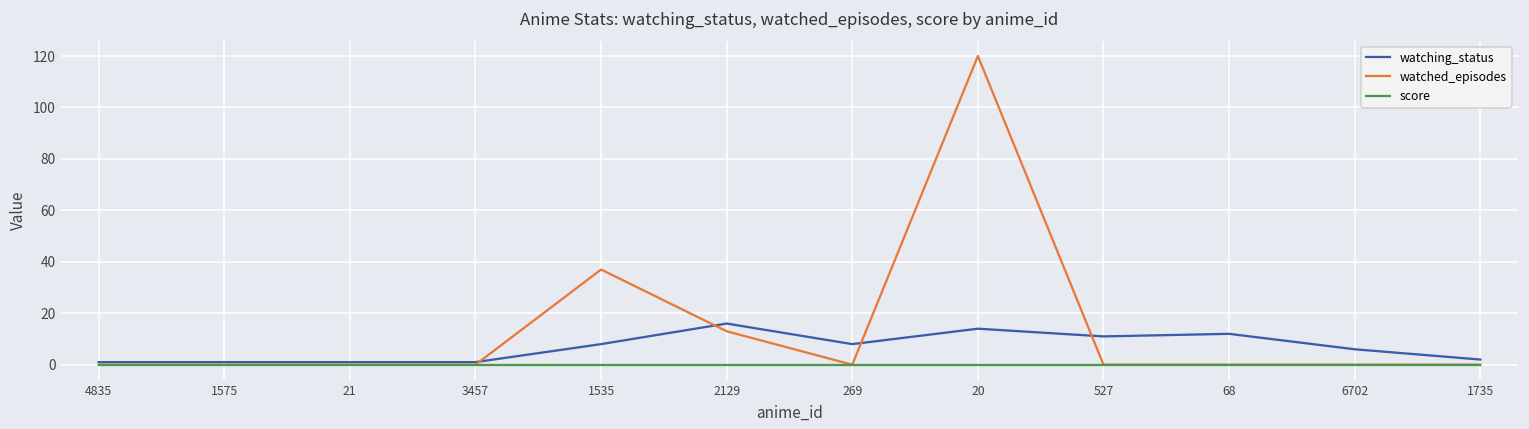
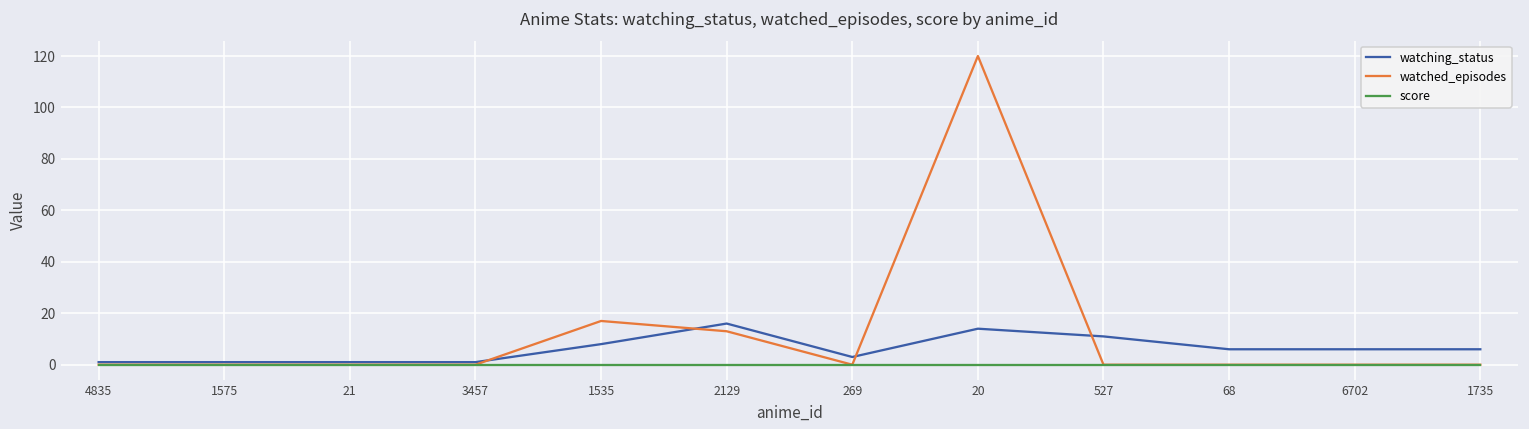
  {
    "watching_status": {
      "1535": 8,
      "2129": 16,
-     "269": 8,
+     "269": 3,
      "20": 14,
      "527": 11,
-     "68": 12,
+     "68": 6,
      "6702": 6,
-     "1735": 2
+     "1735": 6
    },
    "watched_episodes": {
-     "1535": 37,
+     "1535": 17,
      "2129": 13,
      "20": 120
    },
    "score": {
      "1535": 0,
      "2129": 0,
      "20": 0
    }
  }
